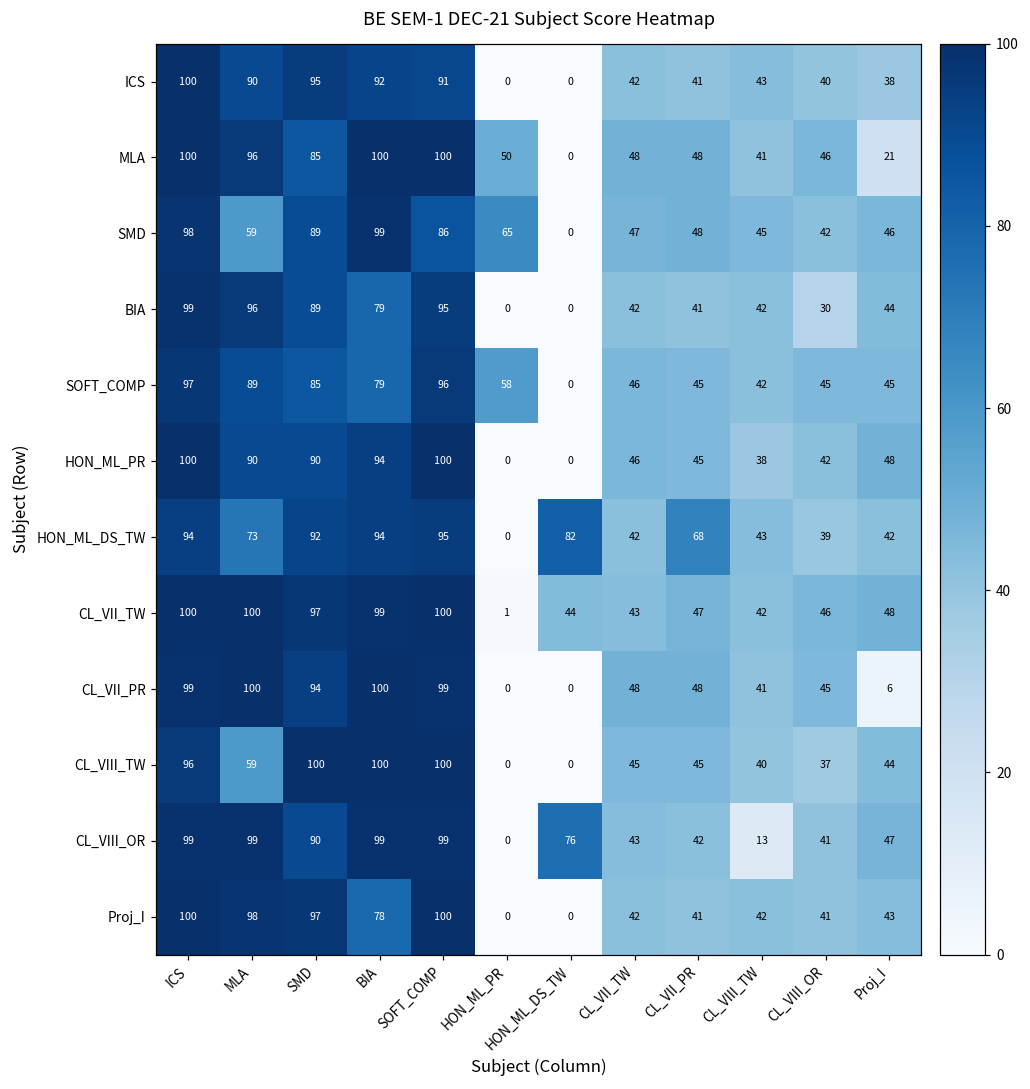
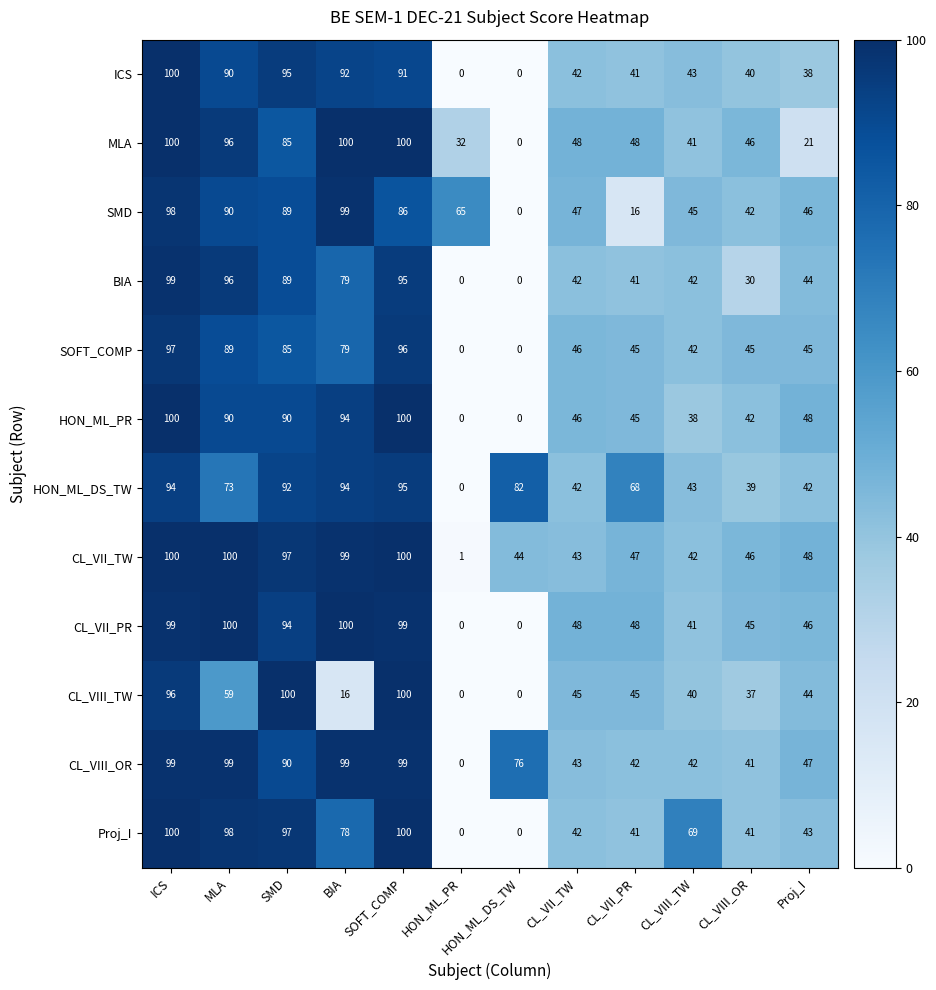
  {
    "ICS": {
      "ICS": 100,
      "MLA": 90,
      "SMD": 95,
      "BIA": 92,
      "SOFT_COMP": 91,
      "HON_ML_PR": 0,
      "HON_ML_DS_TW": 0,
      "CL_VII_TW": 42,
      "CL_VII_PR": 41,
      "CL_VIII_TW": 43,
      "CL_VIII_OR": 40,
      "Proj_I": 38
    },
    "MLA": {
      "ICS": 100,
      "MLA": 96,
      "SMD": 85,
      "BIA": 100,
      "SOFT_COMP": 100,
-     "HON_ML_PR": 50,
+     "HON_ML_PR": 32,
      "HON_ML_DS_TW": 0,
      "CL_VII_TW": 48,
      "CL_VII_PR": 48,
      "CL_VIII_TW": 41,
      "CL_VIII_OR": 46,
      "Proj_I": 21
    },
    "SMD": {
      "ICS": 98,
-     "MLA": 59,
+     "MLA": 90,
      "SMD": 89,
      "BIA": 99,
      "SOFT_COMP": 86,
      "HON_ML_PR": 65,
      "HON_ML_DS_TW": 0,
      "CL_VII_TW": 47,
-     "CL_VII_PR": 48,
+     "CL_VII_PR": 16,
      "CL_VIII_TW": 45,
      "CL_VIII_OR": 42,
      "Proj_I": 46
    },
    "BIA": {
      "ICS": 99,
      "MLA": 96,
      "SMD": 89,
      "BIA": 79,
      "SOFT_COMP": 95,
      "HON_ML_PR": 0,
      "HON_ML_DS_TW": 0,
      "CL_VII_TW": 42,
      "CL_VII_PR": 41,
      "CL_VIII_TW": 42,
      "CL_VIII_OR": 30,
      "Proj_I": 44
    },
    "SOFT_COMP": {
      "ICS": 97,
      "MLA": 89,
      "SMD": 85,
      "BIA": 79,
      "SOFT_COMP": 96,
-     "HON_ML_PR": 58,
+     "HON_ML_PR": 0,
      "HON_ML_DS_TW": 0,
      "CL_VII_TW": 46,
      "CL_VII_PR": 45,
      "CL_VIII_TW": 42,
      "CL_VIII_OR": 45,
      "Proj_I": 45
    },
    "HON_ML_PR": {
      "ICS": 100,
      "MLA": 90,
      "SMD": 90,
      "BIA": 94,
      "SOFT_COMP": 100,
      "HON_ML_PR": 0,
      "HON_ML_DS_TW": 0,
      "CL_VII_TW": 46,
      "CL_VII_PR": 45,
      "CL_VIII_TW": 38,
      "CL_VIII_OR": 42,
      "Proj_I": 48
    },
    "HON_ML_DS_TW": {
      "ICS": 94,
      "MLA": 73,
      "SMD": 92,
      "BIA": 94,
      "SOFT_COMP": 95,
      "HON_ML_PR": 0,
      "HON_ML_DS_TW": 82,
      "CL_VII_TW": 42,
      "CL_VII_PR": 68,
      "CL_VIII_TW": 43,
      "CL_VIII_OR": 39,
      "Proj_I": 42
    },
    "CL_VII_TW": {
      "ICS": 100,
      "MLA": 100,
      "SMD": 97,
      "BIA": 99,
      "SOFT_COMP": 100,
      "HON_ML_PR": 1,
      "HON_ML_DS_TW": 44,
      "CL_VII_TW": 43,
      "CL_VII_PR": 47,
      "CL_VIII_TW": 42,
      "CL_VIII_OR": 46,
      "Proj_I": 48
    },
    "CL_VII_PR": {
      "ICS": 99,
      "MLA": 100,
      "SMD": 94,
      "BIA": 100,
      "SOFT_COMP": 99,
      "HON_ML_PR": 0,
      "HON_ML_DS_TW": 0,
      "CL_VII_TW": 48,
      "CL_VII_PR": 48,
      "CL_VIII_TW": 41,
      "CL_VIII_OR": 45,
-     "Proj_I": 6
+     "Proj_I": 46
    },
    "CL_VIII_TW": {
      "ICS": 96,
      "MLA": 59,
      "SMD": 100,
-     "BIA": 100,
+     "BIA": 16,
      "SOFT_COMP": 100,
      "HON_ML_PR": 0,
      "HON_ML_DS_TW": 0,
      "CL_VII_TW": 45,
      "CL_VII_PR": 45,
      "CL_VIII_TW": 40,
      "CL_VIII_OR": 37,
      "Proj_I": 44
    },
    "CL_VIII_OR": {
      "ICS": 99,
      "MLA": 99,
      "SMD": 90,
      "BIA": 99,
      "SOFT_COMP": 99,
      "HON_ML_PR": 0,
      "HON_ML_DS_TW": 76,
      "CL_VII_TW": 43,
      "CL_VII_PR": 42,
-     "CL_VIII_TW": 13,
+     "CL_VIII_TW": 42,
      "CL_VIII_OR": 41,
      "Proj_I": 47
    },
    "Proj_I": {
      "ICS": 100,
      "MLA": 98,
      "SMD": 97,
      "BIA": 78,
      "SOFT_COMP": 100,
      "HON_ML_PR": 0,
      "HON_ML_DS_TW": 0,
      "CL_VII_TW": 42,
      "CL_VII_PR": 41,
-     "CL_VIII_TW": 42,
+     "CL_VIII_TW": 69,
      "CL_VIII_OR": 41,
      "Proj_I": 43
    }
  }
